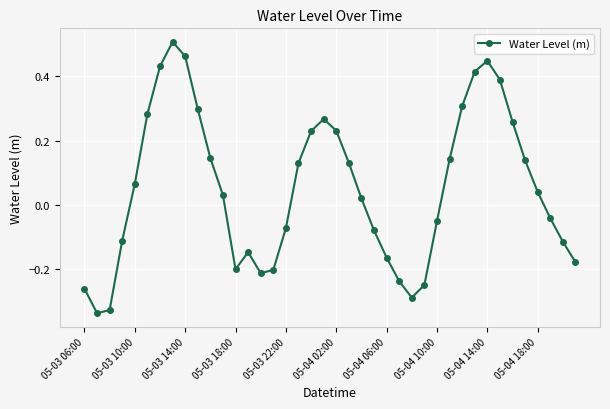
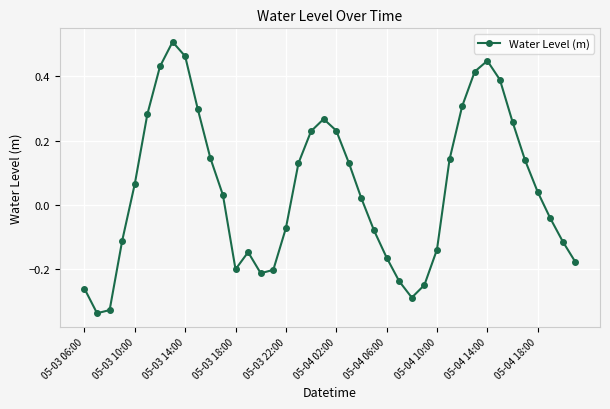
  {
    "05-03 06:00": -0.26,
    "05-03 10:00": 0.07,
    "05-03 14:00": 0.46,
    "05-03 18:00": -0.20,
    "05-03 22:00": -0.07,
    "05-04 02:00": 0.23,
    "05-04 06:00": -0.16,
-   "05-04 10:00": -0.05,
+   "05-04 10:00": -0.14,
    "05-04 14:00": 0.45,
    "05-04 18:00": 0.04
  }
